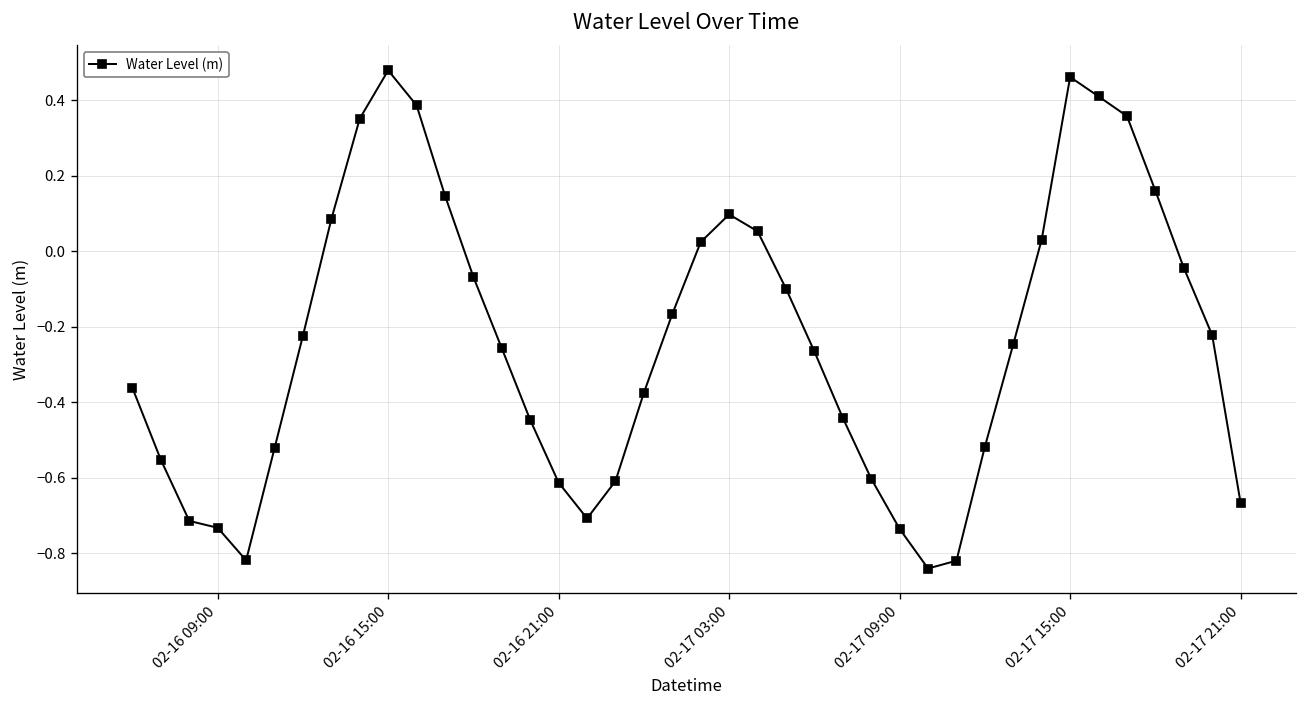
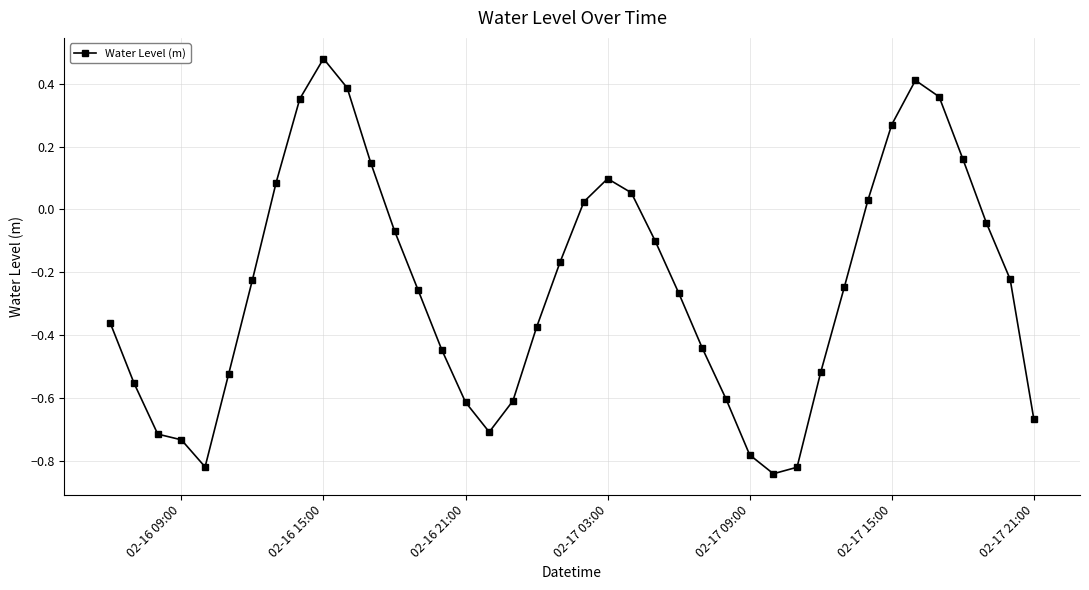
  {
    "02-16 09:00": -0.73,
    "02-16 15:00": 0.48,
    "02-16 21:00": -0.61,
    "02-17 03:00": 0.10,
-   "02-17 09:00": -0.73,
-   "02-17 15:00": 0.46,
+   "02-17 09:00": -0.78,
+   "02-17 15:00": 0.27,
    "02-17 21:00": -0.67
  }
